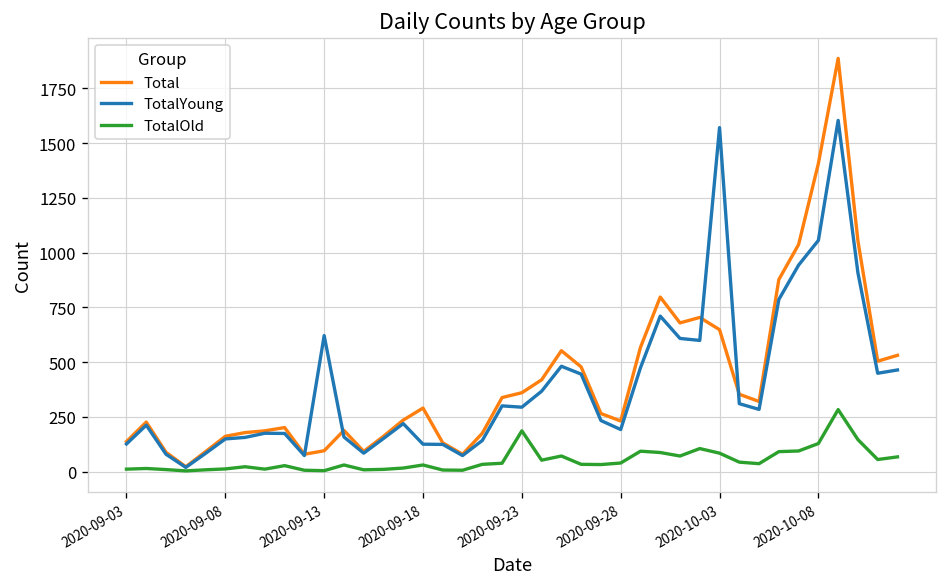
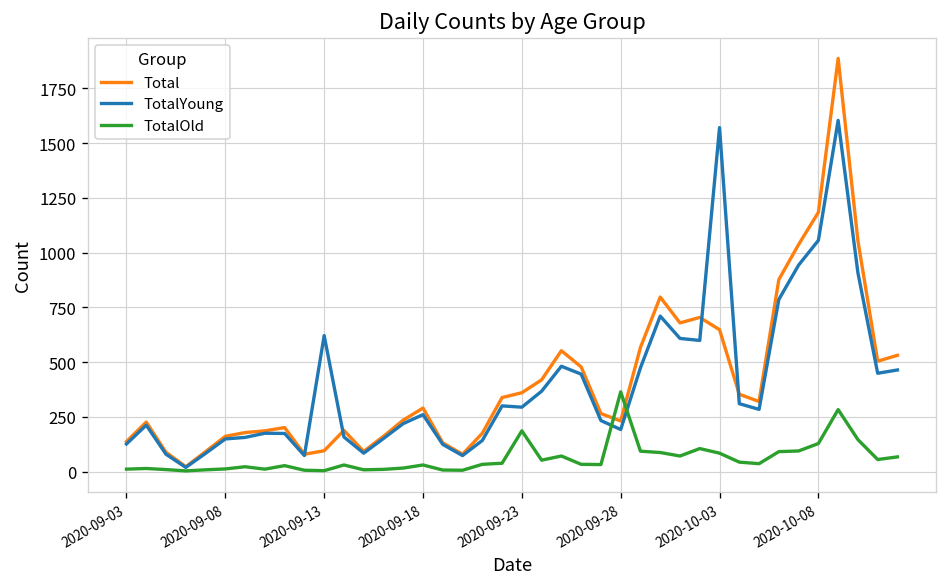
  {
    "Total": {
      "2020-09-13": 100,
      "2020-09-18": 290,
      "2020-09-23": 360,
      "2020-09-28": 230,
      "2020-10-03": 650,
-     "2020-10-08": 1410
+     "2020-10-08": 1180
    },
    "TotalYoung": {
      "2020-09-13": 620,
-     "2020-09-18": 130,
+     "2020-09-18": 260,
      "2020-09-23": 290,
      "2020-09-28": 190,
      "2020-10-03": 1570,
      "2020-10-08": 1060
    },
    "TotalOld": {
      "2020-09-03": 10,
      "2020-09-08": 10,
      "2020-09-13": 0,
      "2020-09-18": 30,
      "2020-09-23": 190,
-     "2020-09-28": 40,
+     "2020-09-28": 360,
      "2020-10-03": 80,
      "2020-10-08": 130
    }
  }
